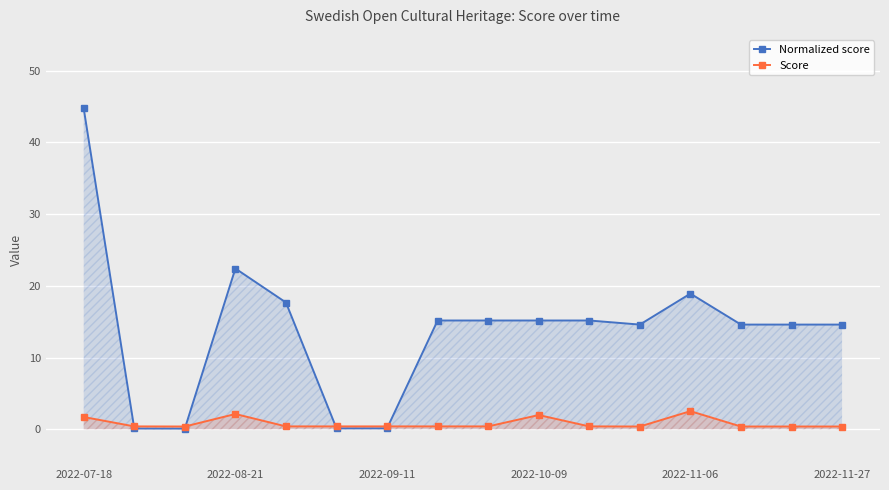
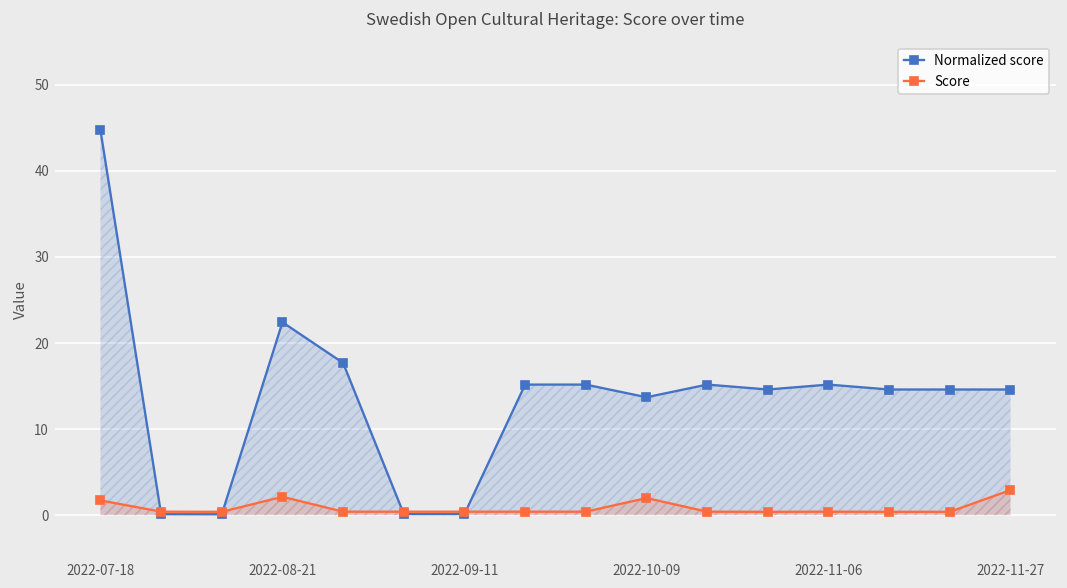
  {
    "Normalized score": {
      "2022-07-18": 45,
      "2022-08-21": 22,
-     "2022-10-09": 15,
-     "2022-11-06": 19,
+     "2022-10-09": 14,
+     "2022-11-06": 15,
      "2022-11-27": 15
    },
    "Score": {
      "2022-07-18": 2,
      "2022-08-21": 2,
      "2022-10-09": 2,
-     "2022-11-06": 3,
-     "2022-11-27": 0
+     "2022-11-06": 0,
+     "2022-11-27": 3
    }
  }
